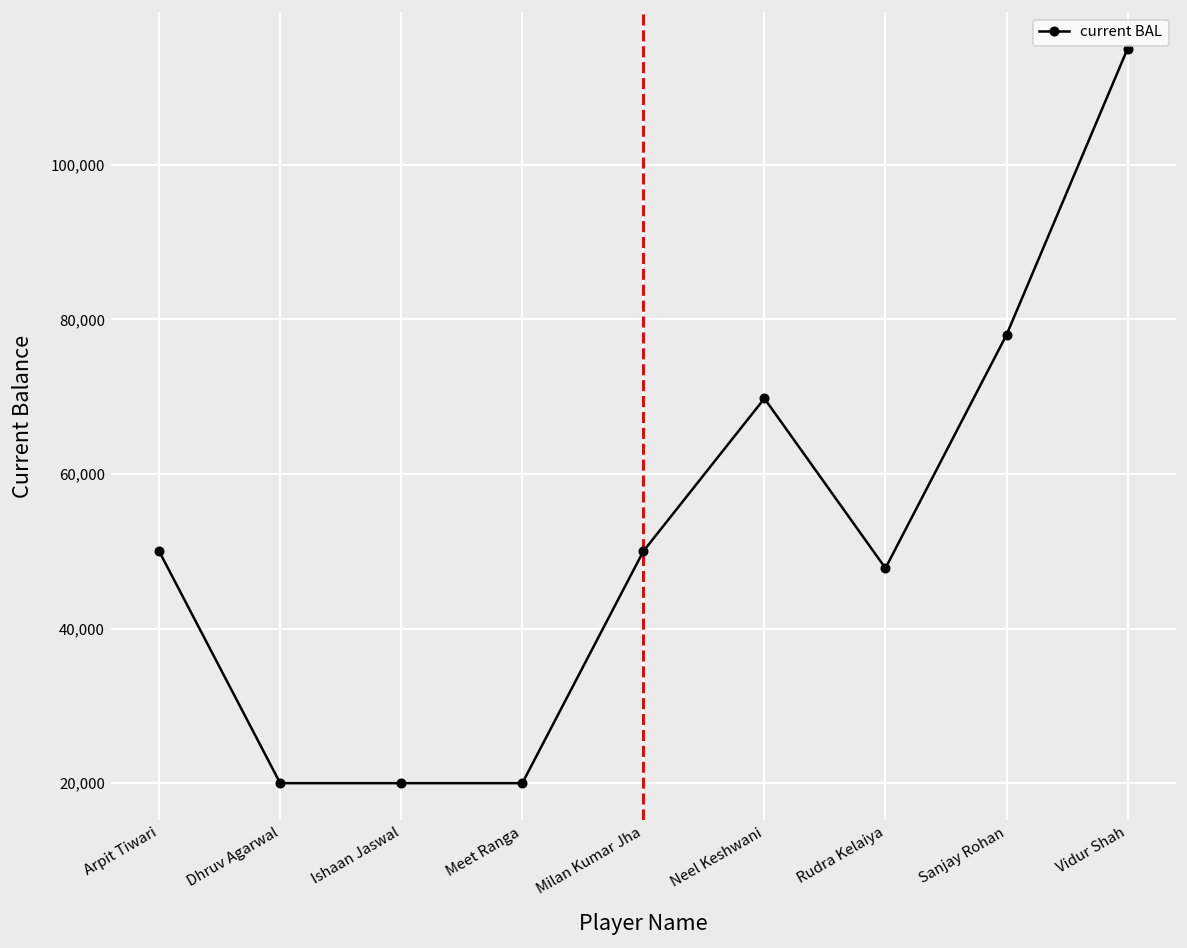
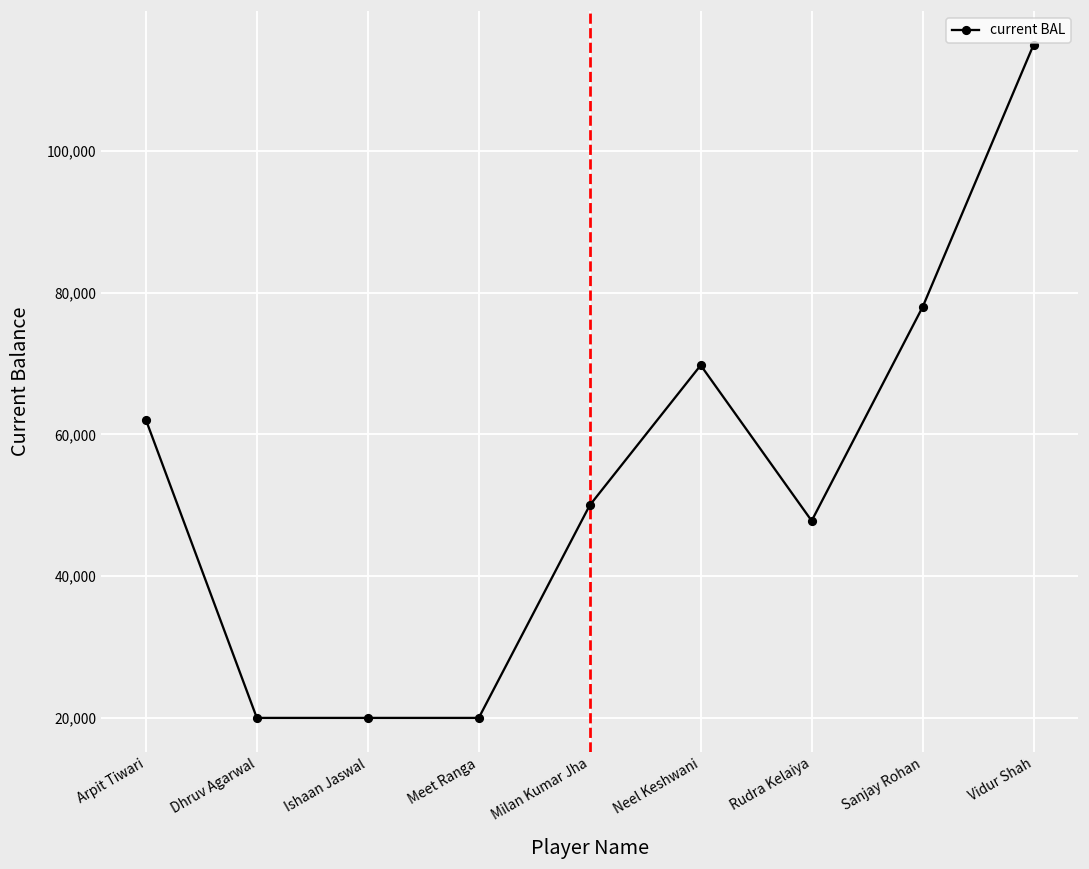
  {
-   "Arpit Tiwari": "50,000",
+   "Arpit Tiwari": "62,000",
    "Dhruv Agarwal": "20,000",
    "Ishaan Jaswal": "20,000",
    "Meet Ranga": "20,000",
    "Milan Kumar Jha": "50,000",
    "Neel Keshwani": "70,000",
    "Rudra Kelaiya": "48,000",
    "Sanjay Rohan": "78,000",
    "Vidur Shah": "115,000"
  }
